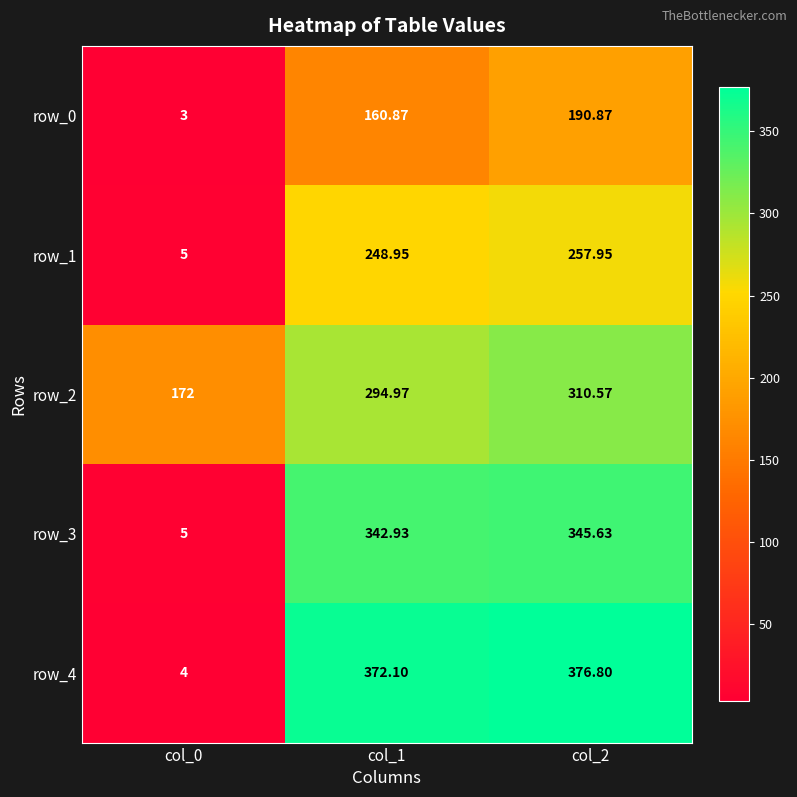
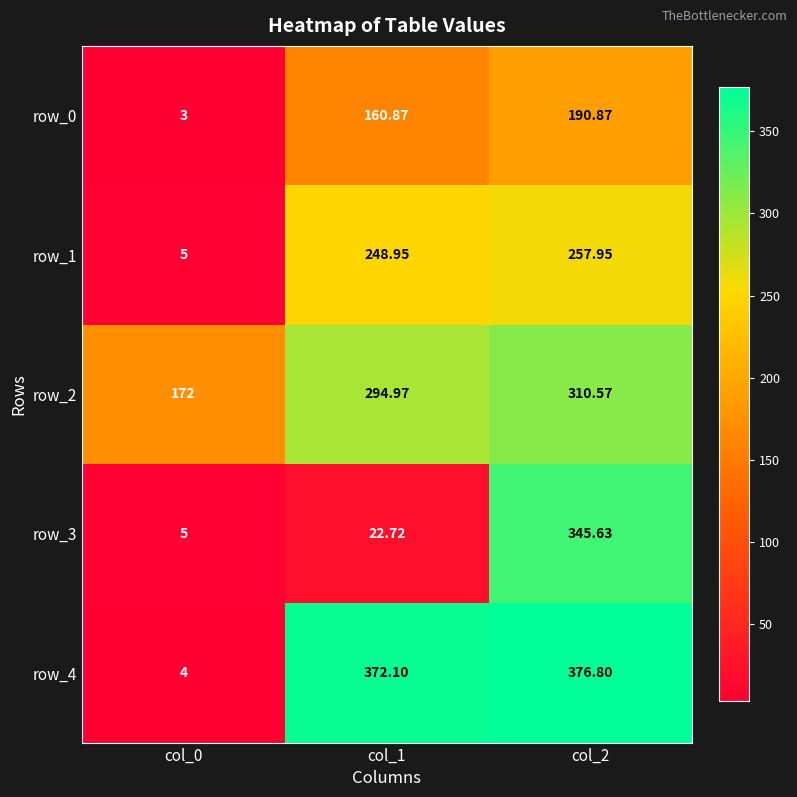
  {
    "row_0": {
      "col_0": 3,
      "col_1": 160.87,
      "col_2": 190.87
    },
    "row_1": {
      "col_0": 5,
      "col_1": 248.95,
      "col_2": 257.95
    },
    "row_2": {
      "col_0": 172,
      "col_1": 294.97,
      "col_2": 310.57
    },
    "row_3": {
      "col_0": 5,
-     "col_1": 342.93,
+     "col_1": 22.72,
      "col_2": 345.63
    },
    "row_4": {
      "col_0": 4,
      "col_1": 372.10,
      "col_2": 376.80
    }
  }
